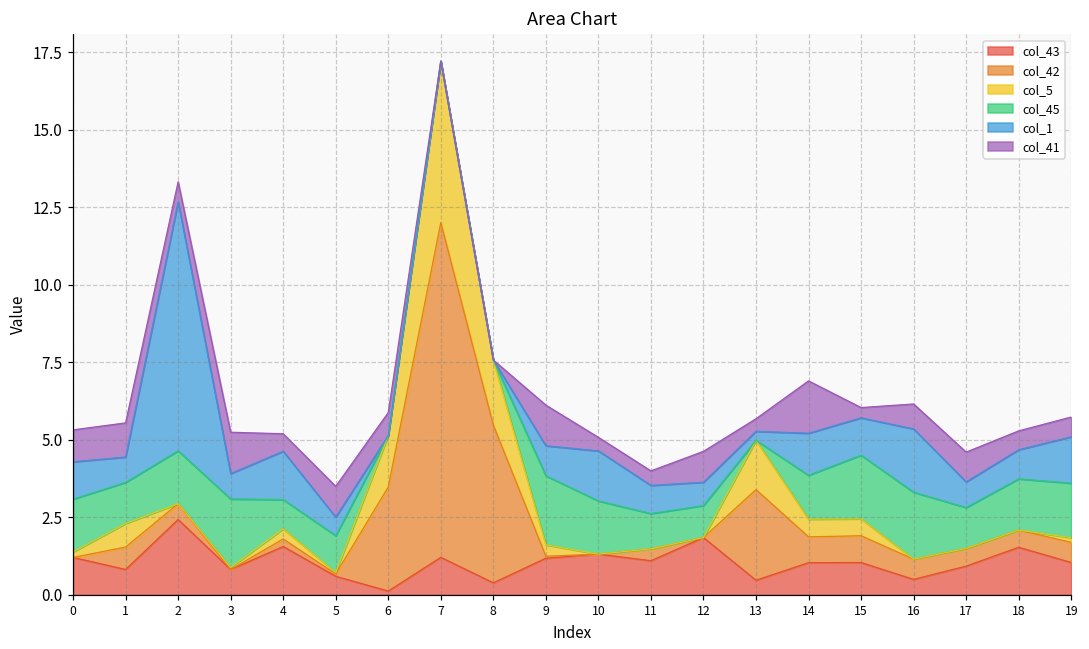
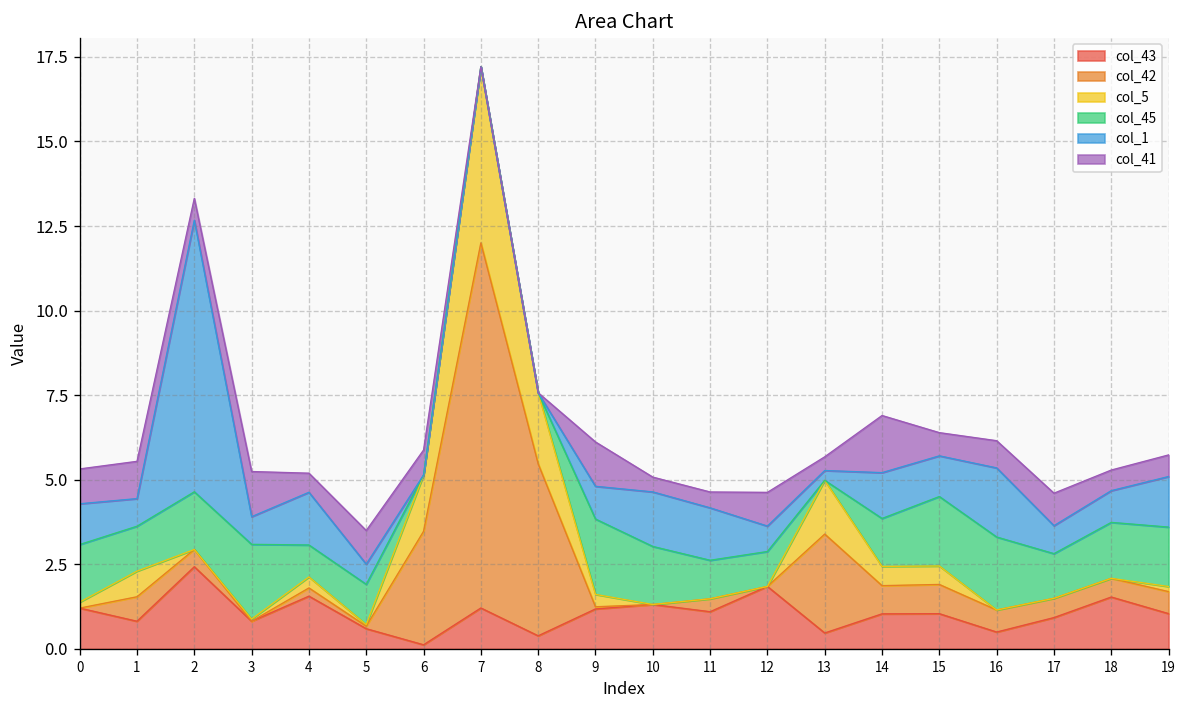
  {
    "col_5": {
      "0": 0.2,
      "1": 0.8,
      "4": 0.3,
      "9": 0.4,
      "14": 0.6,
      "15": 0.5,
      "19": 0.2
    },
    "col_45": {
      "0": 1.7,
      "1": 1.3,
      "2": 1.7,
      "3": 2.2,
      "4": 0.9,
      "5": 1.2,
      "9": 2.2,
      "10": 1.7,
      "11": 1.1,
      "12": 1.0,
      "14": 1.4,
      "15": 2.1,
      "16": 2.2,
      "17": 1.3,
      "18": 1.7,
      "19": 1.8
    },
    "col_1": {
      "0": 1.2,
      "1": 0.8,
      "2": 8.0,
      "3": 0.8,
      "4": 1.6,
      "5": 0.6,
      "9": 1.0,
      "10": 1.6,
-     "11": 0.9,
+     "11": 1.6,
      "12": 0.8,
      "13": 0.3,
      "14": 1.4,
      "15": 1.2,
      "16": 2.0,
      "17": 0.8,
      "18": 0.9,
      "19": 1.5
    },
    "col_41": {
      "0": 1.0,
      "1": 1.1,
      "2": 0.6,
      "3": 1.3,
      "4": 0.6,
      "5": 1.0,
      "6": 0.7,
      "9": 1.3,
      "10": 0.4,
      "11": 0.5,
      "12": 1.0,
      "13": 0.4,
      "14": 1.7,
-     "15": 0.3,
+     "15": 0.7,
      "16": 0.8,
      "17": 1.0,
      "18": 0.6,
      "19": 0.6
    }
  }
